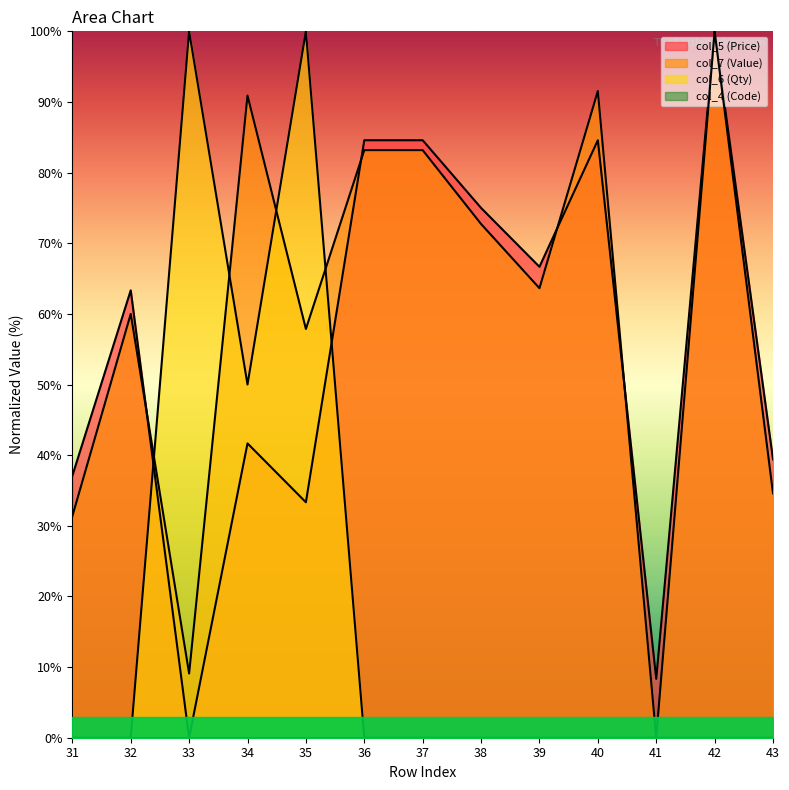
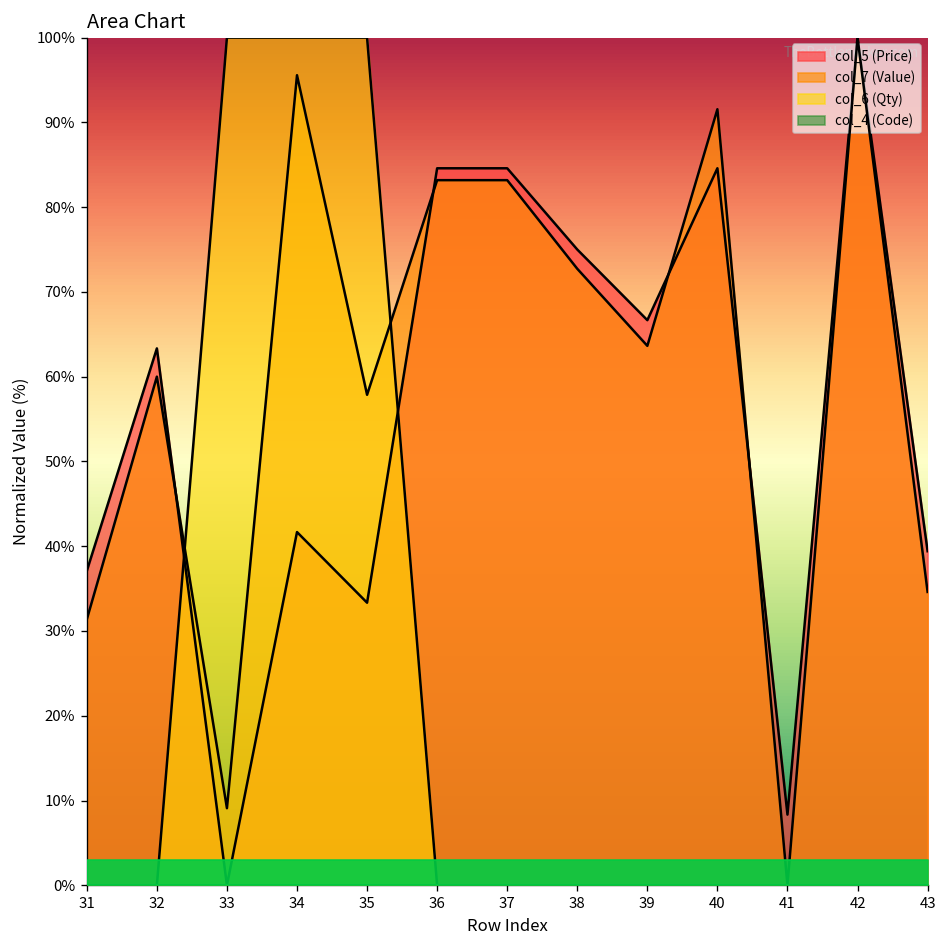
  {
    "col_5 (Price)": {
      "31": "37%",
      "32": "63%",
      "34": "42%",
      "35": "33%",
      "36": "85%",
      "37": "85%",
      "38": "75%",
      "39": "67%",
      "40": "85%",
      "41": "8%",
      "43": "39%"
    },
    "col_7 (Value)": {
      "31": "31%",
      "32": "60%",
      "33": "9%",
-     "34": "91%",
+     "34": "96%",
      "35": "58%",
      "36": "83%",
      "37": "83%",
      "38": "73%",
      "39": "64%",
      "40": "92%",
      "43": "35%"
    },
    "col_6 (Qty)": {
      "33": "100%",
-     "34": "50%",
+     "34": "100%",
      "35": "100%"
    },
    "col_4 (Code)": {
      "34": "0%",
      "35": "0%"
    }
  }
